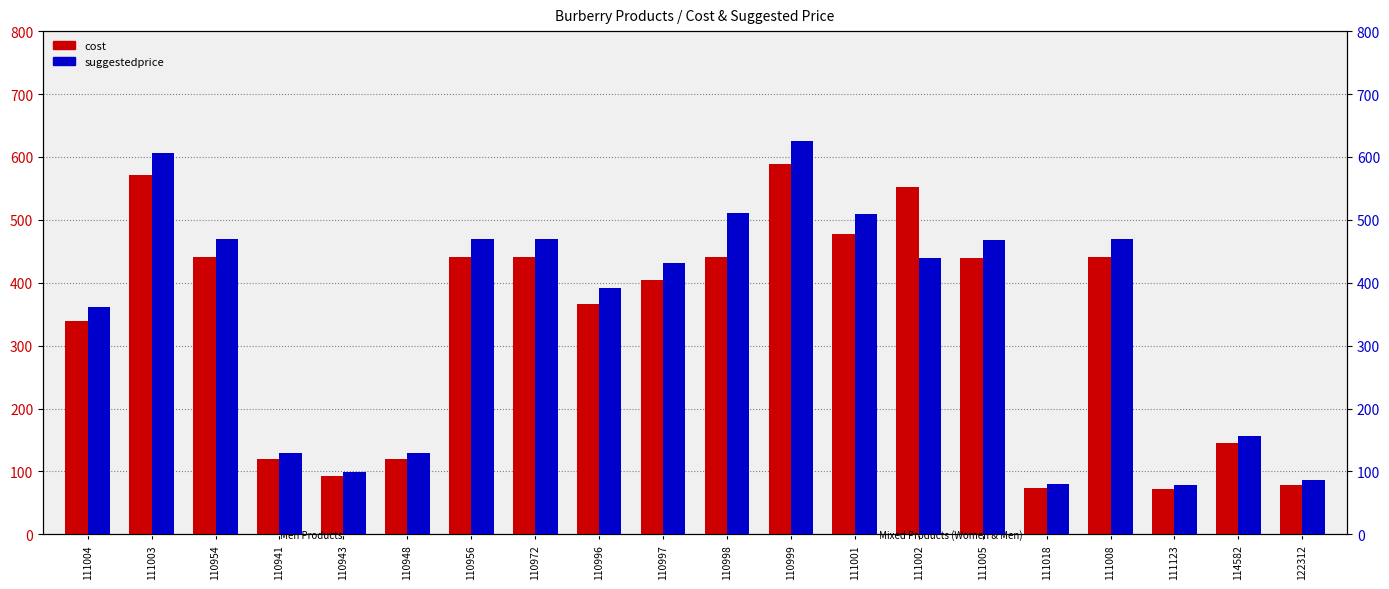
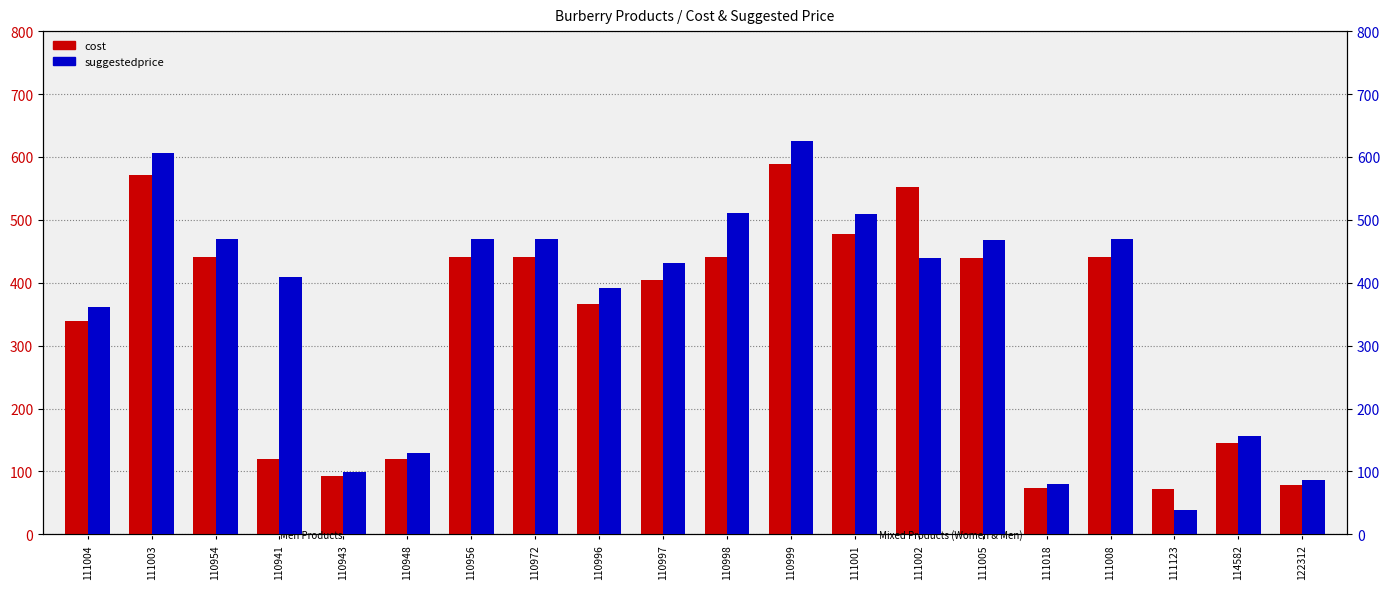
  {
    "cost": {
      "111004": 340,
      "111003": 570,
      "110954": 440,
      "110941": 120,
      "110943": 90,
      "110948": 120,
      "110956": 440,
      "110972": 440,
      "110996": 370,
      "110997": 400,
      "110998": 440,
      "110999": 590,
      "111001": 480,
      "111002": 550,
      "111005": 440,
      "111018": 70,
      "111008": 440,
      "111123": 70,
      "114582": 150,
      "122312": 80
    },
    "suggestedprice": {
      "111004": 360,
      "111003": 610,
      "110954": 470,
-     "110941": 130,
+     "110941": 410,
      "110943": 100,
      "110948": 130,
      "110956": 470,
      "110972": 470,
      "110996": 390,
      "110997": 430,
      "110998": 510,
      "110999": 620,
      "111001": 510,
      "111002": 440,
      "111005": 470,
      "111018": 80,
      "111008": 470,
-     "111123": 80,
+     "111123": 40,
      "114582": 160,
      "122312": 90
    }
  }
